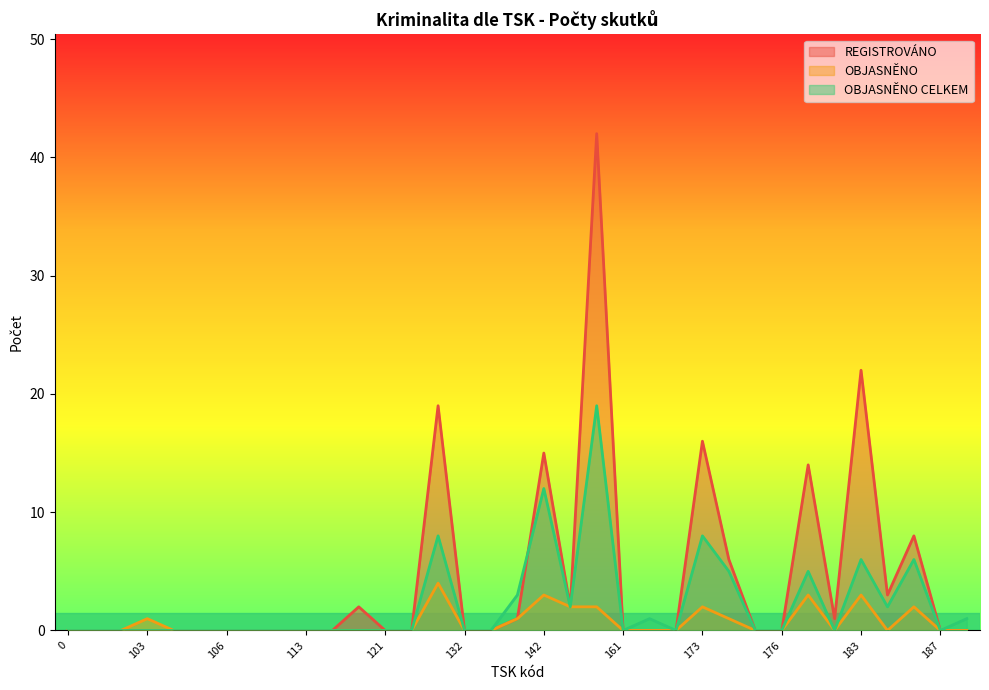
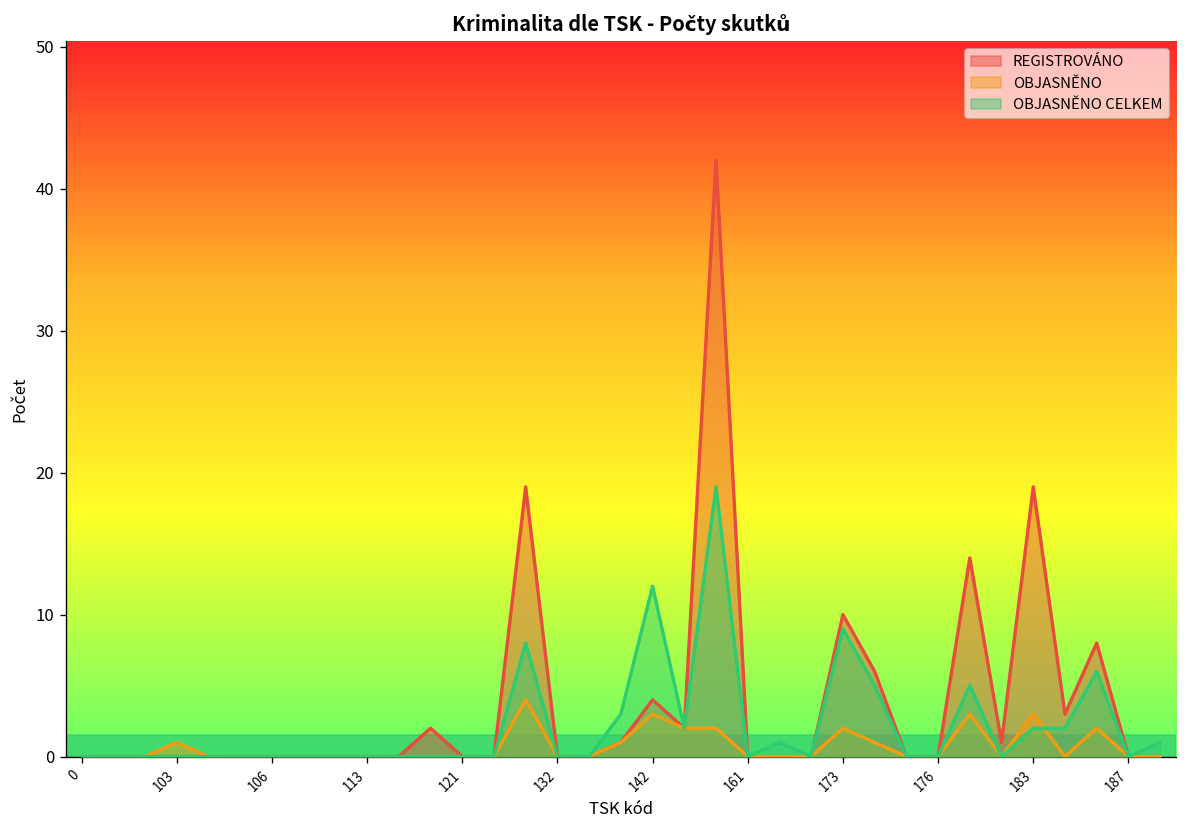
  {
    "REGISTROVÁNO": {
-     "142": 15,
-     "173": 16,
-     "183": 22
+     "142": 4,
+     "173": 10,
+     "183": 19
    },
    "OBJASNĚNO": {
      "142": 3,
      "173": 2,
      "183": 3
    },
    "OBJASNĚNO CELKEM": {
      "142": 12,
-     "173": 8,
-     "183": 6
+     "173": 9,
+     "183": 2
    }
  }
